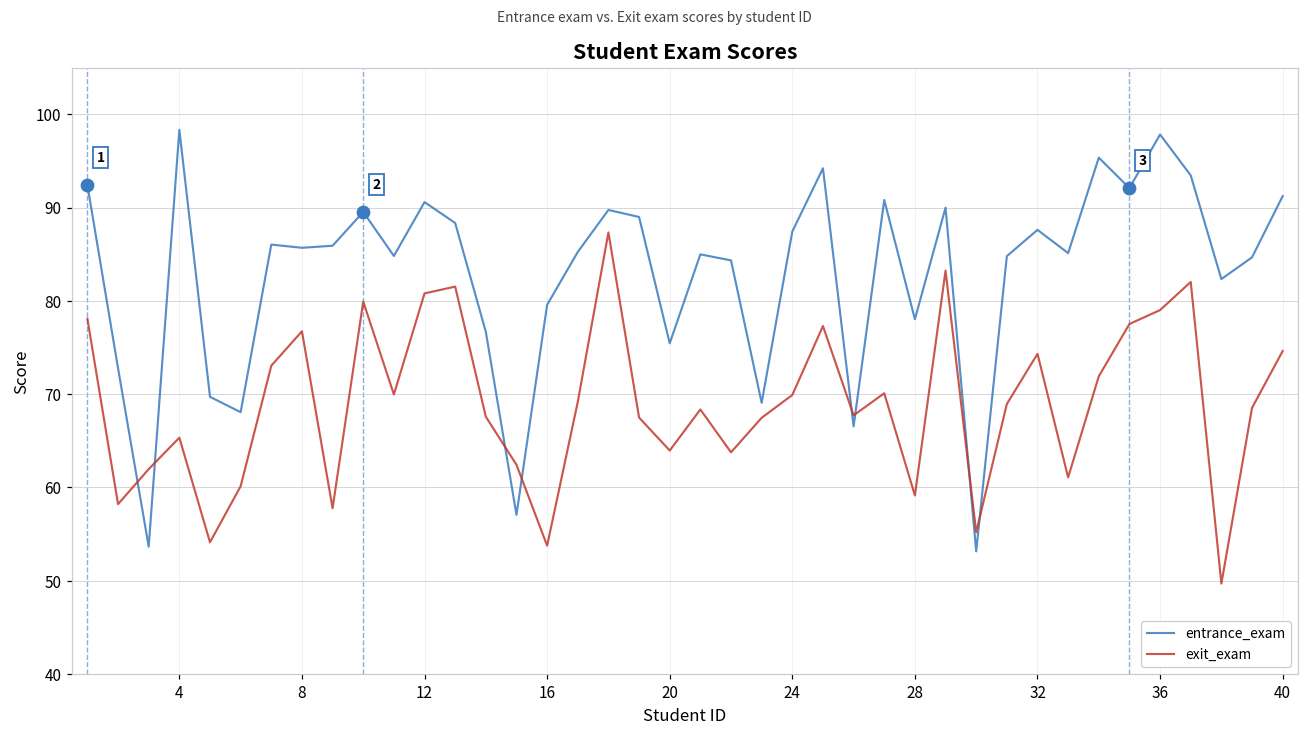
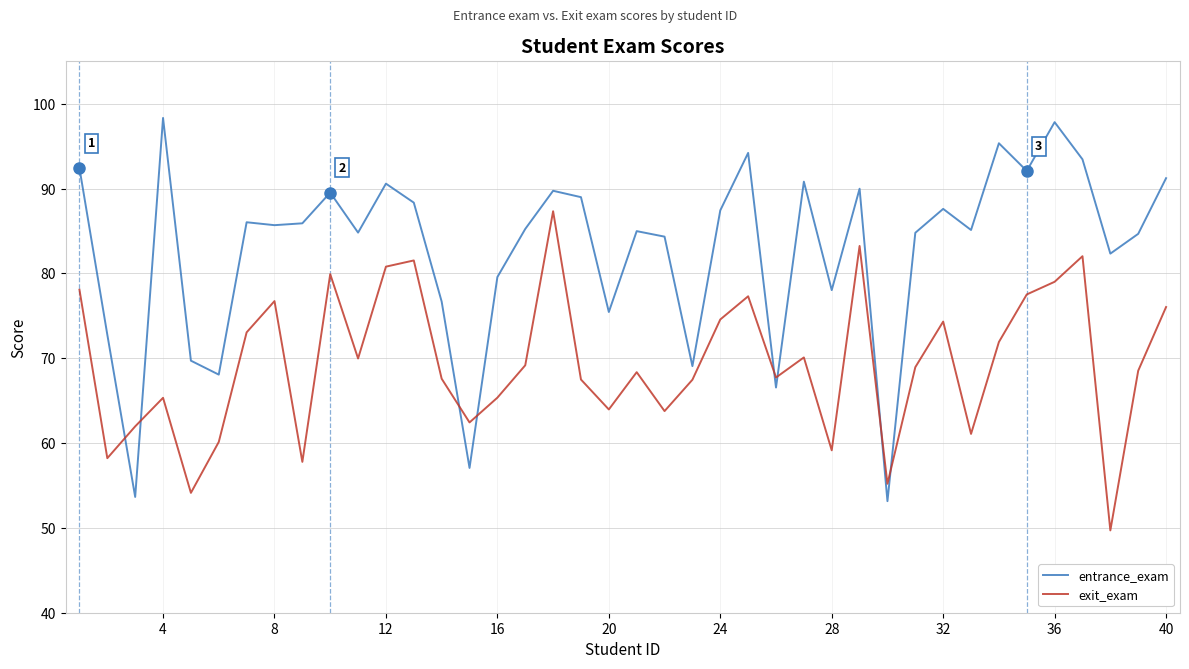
  {
    "exit_exam": {
      "4": 65,
      "8": 77,
      "12": 81,
-     "16": 54,
+     "16": 65,
      "20": 64,
-     "24": 70,
+     "24": 75,
      "28": 59,
      "32": 74,
      "36": 79,
-     "40": 75
+     "40": 76
    }
  }
